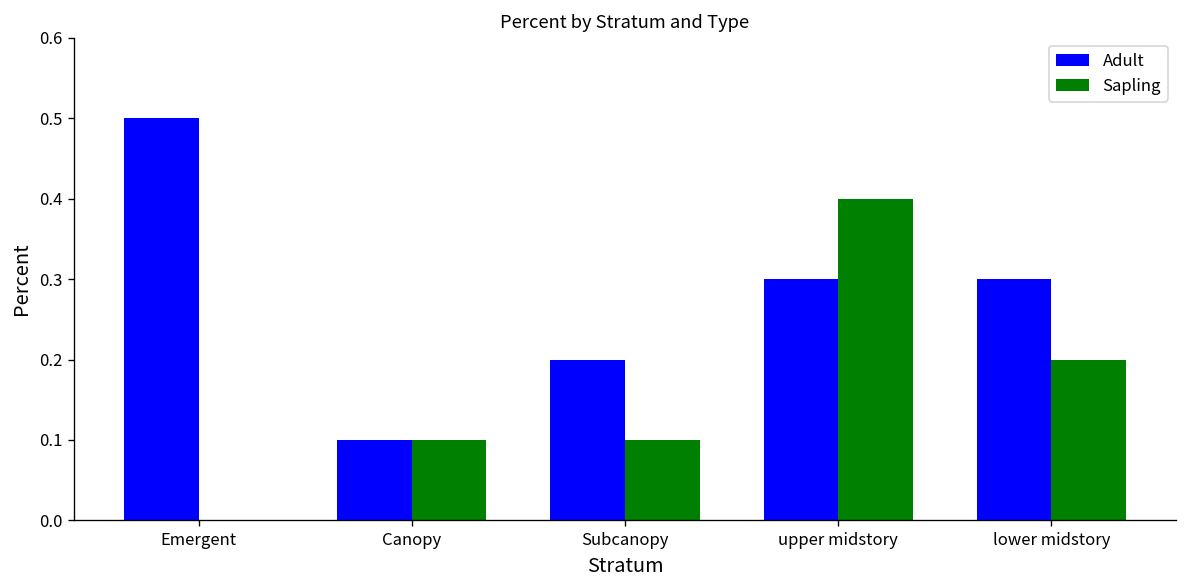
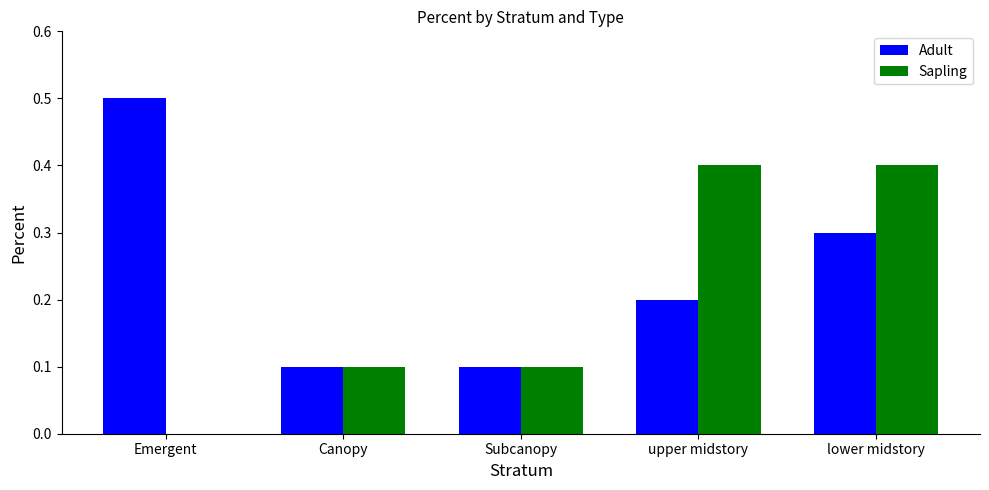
  {
    "Adult": {
      "Emergent": 0.5,
      "Canopy": 0.1,
-     "Subcanopy": 0.2,
-     "upper midstory": 0.3,
+     "Subcanopy": 0.1,
+     "upper midstory": 0.2,
      "lower midstory": 0.3
    },
    "Sapling": {
      "Emergent": 0.0,
      "Canopy": 0.1,
      "Subcanopy": 0.1,
      "upper midstory": 0.4,
-     "lower midstory": 0.2
+     "lower midstory": 0.4
    }
  }
